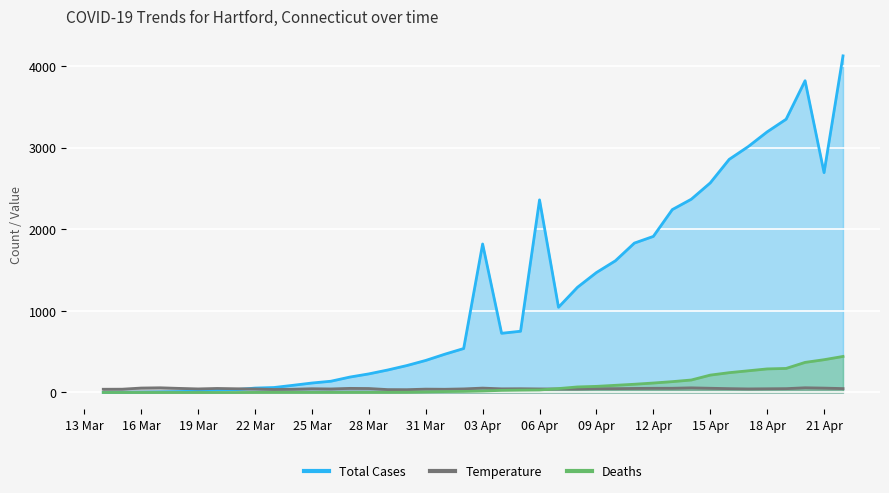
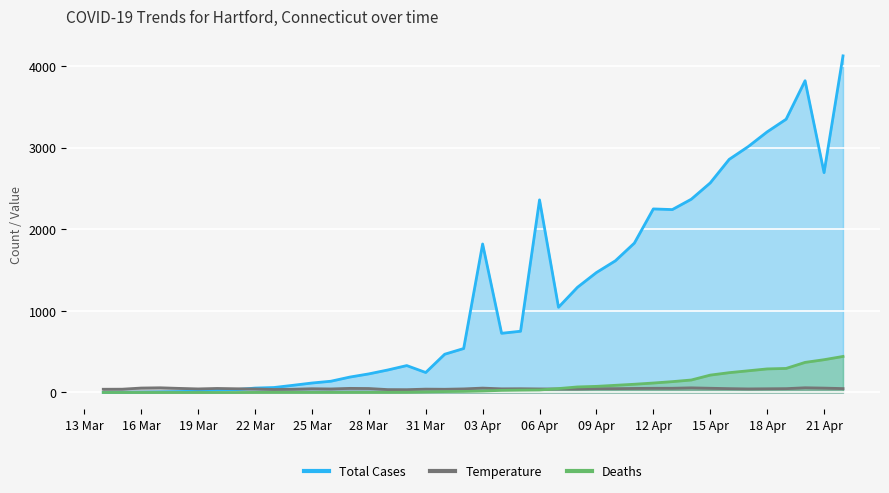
  {
    "Total Cases": {
      "25 Mar": 100,
      "28 Mar": 200,
-     "31 Mar": 400,
+     "31 Mar": 200,
      "03 Apr": 1800,
      "06 Apr": 2400,
      "09 Apr": 1500,
-     "12 Apr": 1900,
+     "12 Apr": 2300,
      "15 Apr": 2600,
      "18 Apr": 3200,
      "21 Apr": 2700
    }
  }
